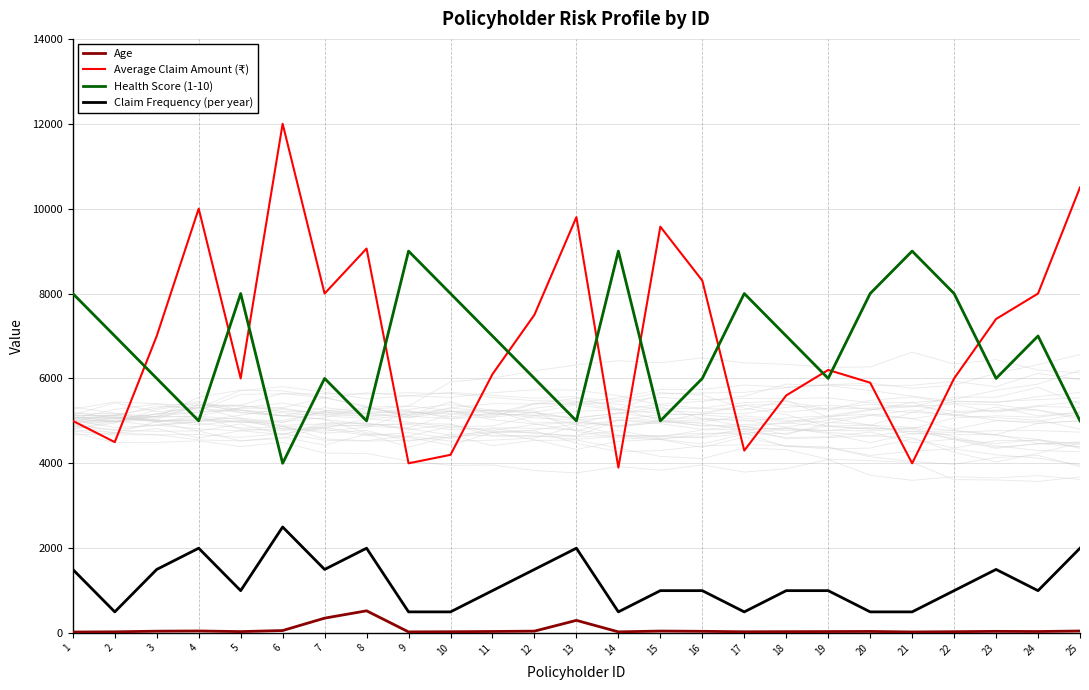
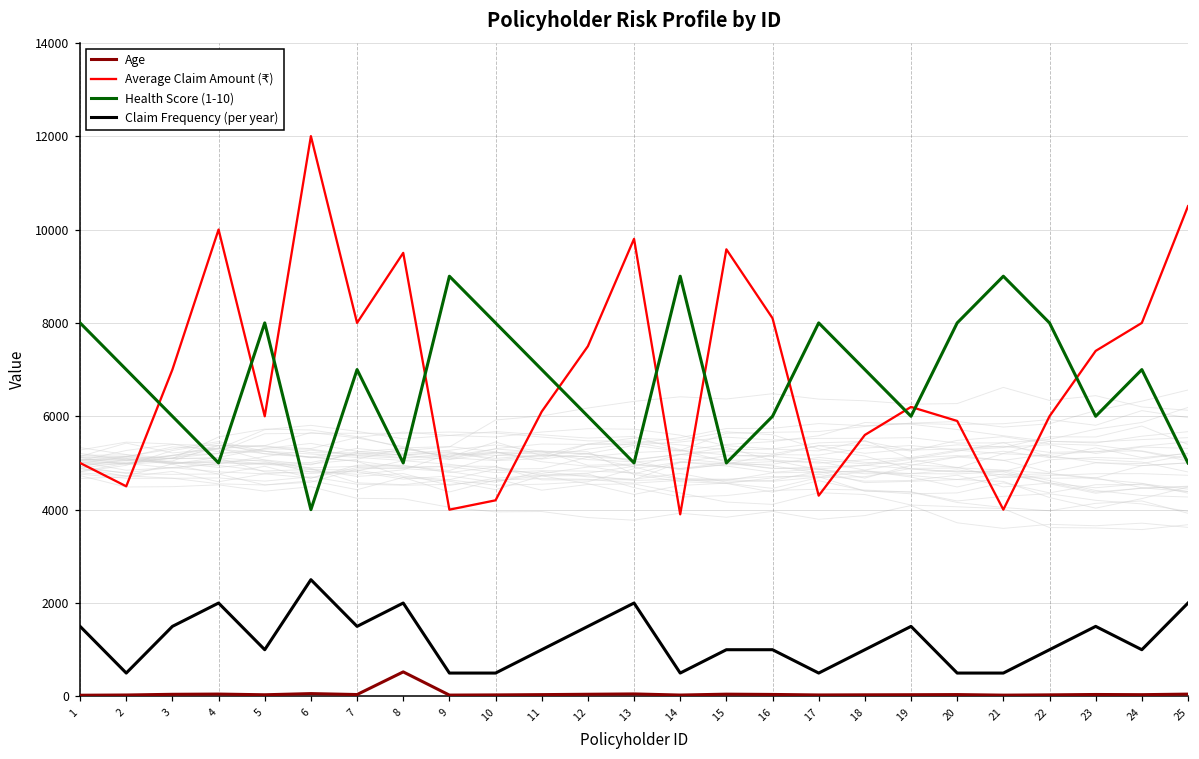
  {
    "Age": {
      "1": 0,
      "2": 0,
      "3": 0,
      "4": 100,
      "5": 0,
      "6": 100,
-     "7": 400,
+     "7": 0,
      "8": 500,
      "9": 0,
      "10": 0,
      "11": 0,
      "12": 0,
-     "13": 300,
+     "13": 100,
      "14": 0,
      "15": 0,
      "16": 0,
      "17": 0,
      "18": 0,
      "19": 0,
      "20": 0,
      "21": 0,
      "22": 0,
      "23": 0,
      "24": 0,
      "25": 0
    },
    "Average Claim Amount (₹)": {
      "3": 7000,
      "4": 10000,
      "5": 6000,
      "6": 12000,
      "7": 8000,
-     "8": 9100,
+     "8": 9500,
      "10": 4200,
      "11": 6100,
      "12": 7500,
      "13": 9800,
      "15": 9600,
-     "16": 8300,
+     "16": 8100,
      "17": 4300,
      "18": 5600,
      "22": 6000,
      "23": 7400,
      "24": 8000,
      "25": 10500
    },
    "Health Score (1-10)": {
      "1": 8000,
      "2": 7000,
      "3": 6000,
      "5": 8000,
      "6": 4000,
-     "7": 6000,
+     "7": 7000,
      "9": 9000,
      "10": 8000,
      "11": 7000,
      "12": 6000,
      "14": 9000,
      "16": 6000,
      "17": 8000,
      "18": 7000,
      "19": 6000,
      "20": 8000,
      "21": 9000,
      "22": 8000,
      "23": 6000,
      "24": 7000
    },
    "Claim Frequency (per year)": {
      "1": 1500,
      "2": 500,
      "3": 1500,
      "4": 2000,
      "5": 1000,
      "6": 2500,
      "7": 1500,
      "8": 2000,
      "9": 500,
      "10": 500,
      "11": 1000,
      "12": 1500,
      "13": 2000,
      "14": 500,
      "15": 1000,
      "16": 1000,
      "17": 500,
      "18": 1000,
-     "19": 1000,
+     "19": 1500,
      "20": 500,
      "21": 500,
      "22": 1000,
      "23": 1500,
      "24": 1000,
      "25": 2000
    }
  }
